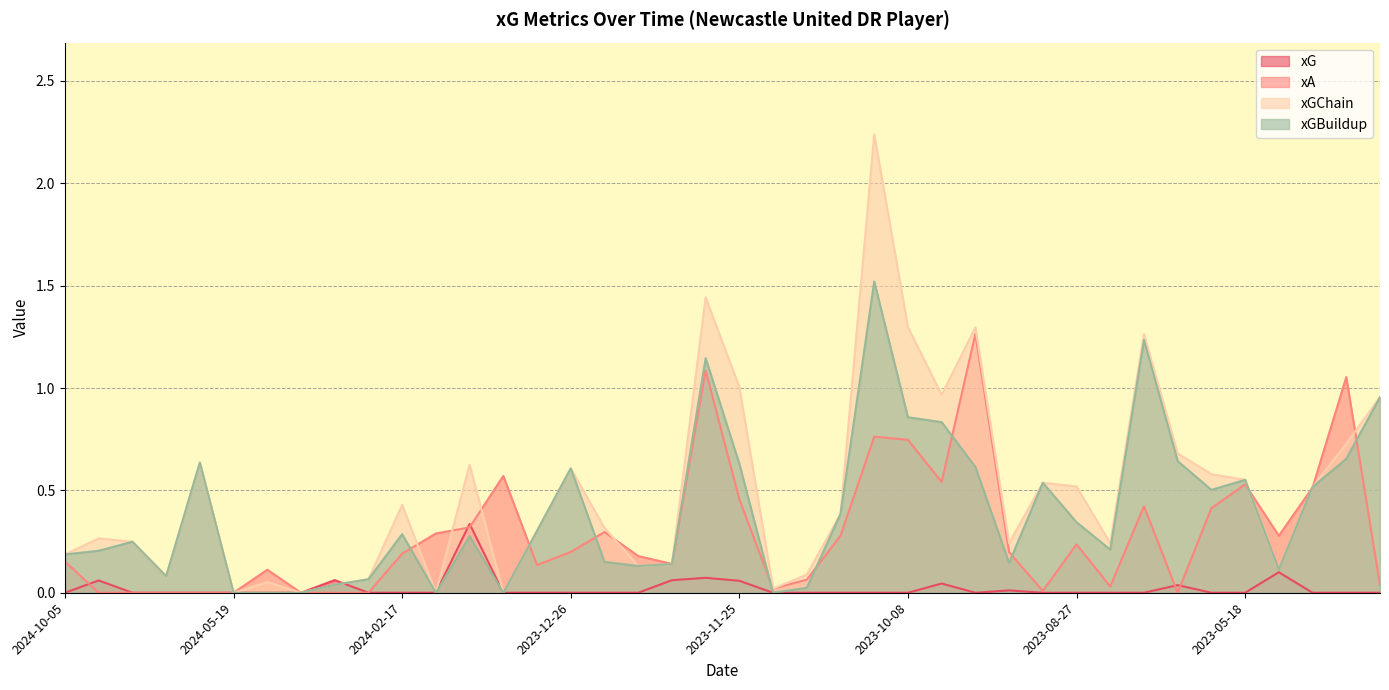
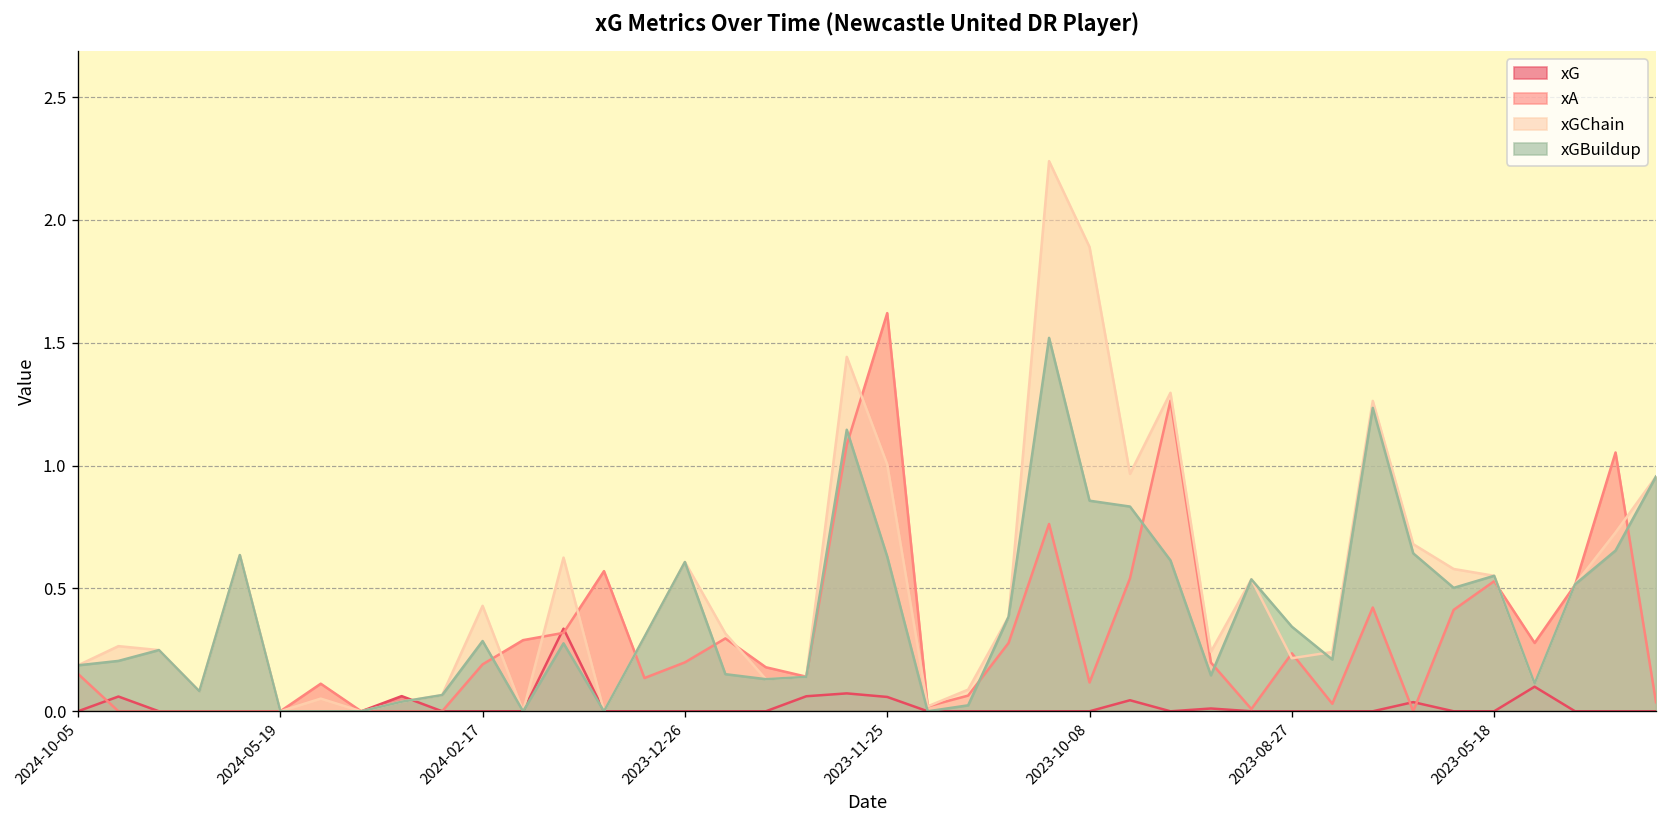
  {
    "xG": {
      "2024-10-05": 0.00,
      "2024-02-17": 0.00,
      "2023-12-26": 0.00,
      "2023-11-25": 0.06,
      "2023-10-08": 0.00,
      "2023-08-27": 0.00,
      "2023-05-18": 0.00
    },
    "xA": {
      "2024-10-05": 0.15,
      "2024-02-17": 0.19,
      "2023-12-26": 0.20,
-     "2023-11-25": 0.46,
-     "2023-10-08": 0.75,
+     "2023-11-25": 1.62,
+     "2023-10-08": 0.12,
      "2023-08-27": 0.24,
      "2023-05-18": 0.53
    },
    "xGChain": {
      "2024-02-17": 0.43,
      "2023-11-25": 1.00,
-     "2023-10-08": 1.30,
-     "2023-08-27": 0.52
+     "2023-10-08": 1.89,
+     "2023-08-27": 0.22
    },
    "xGBuildup": {
      "2024-02-17": 0.29,
      "2023-11-25": 0.63,
      "2023-10-08": 0.86,
      "2023-08-27": 0.34
    }
  }
